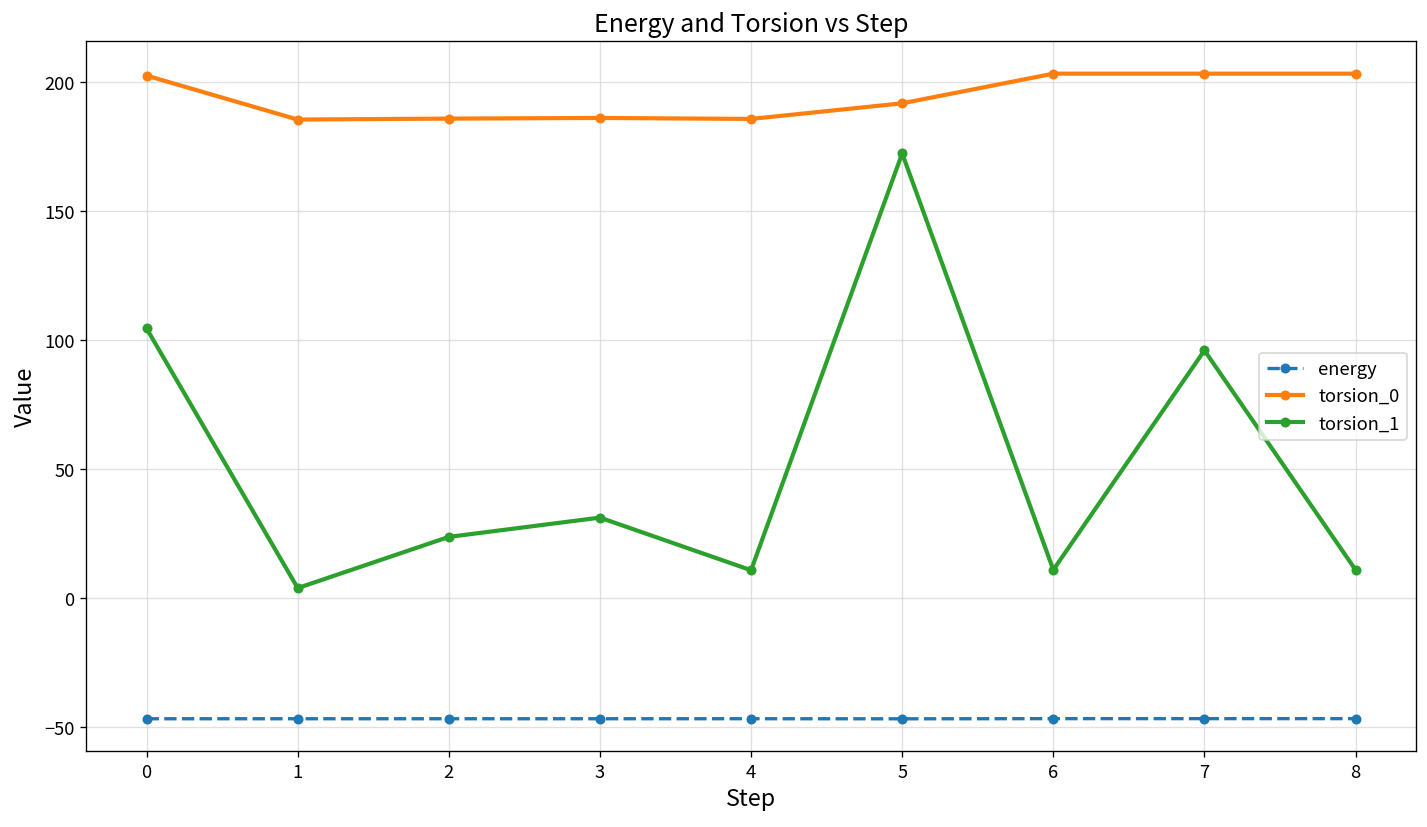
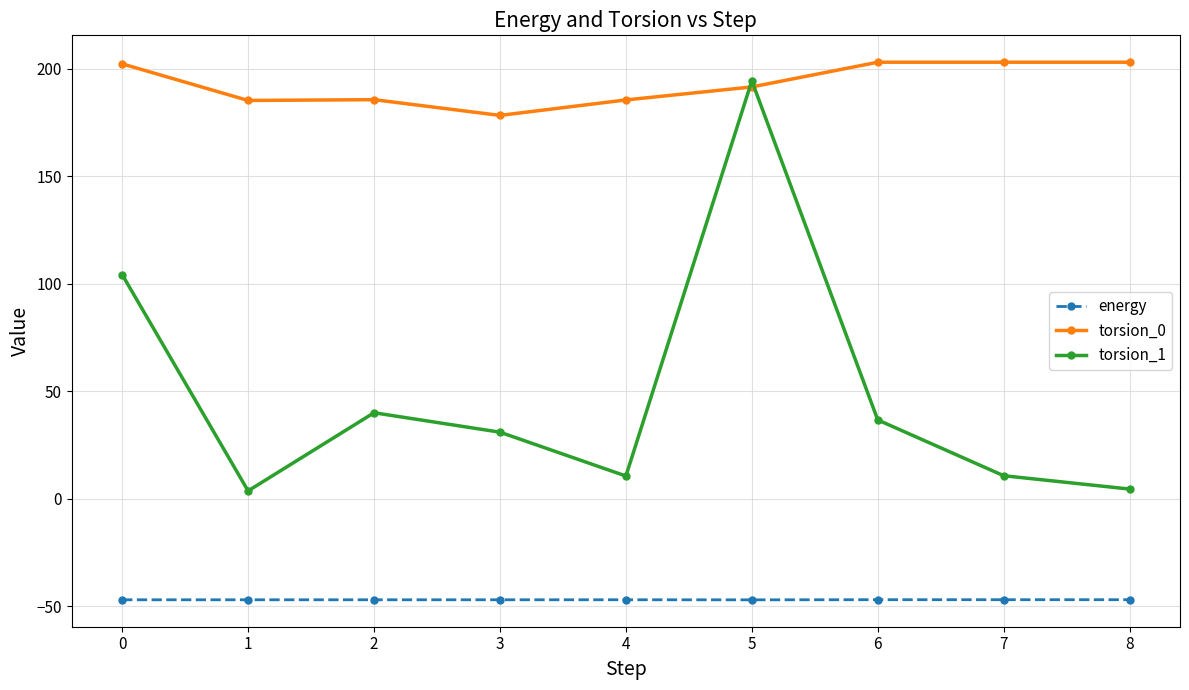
  {
    "energy": {
      "0": -47,
      "1": -47,
      "2": -47,
      "3": -47,
      "4": -47,
      "5": -47,
      "6": -47,
      "7": -47,
      "8": -47
    },
    "torsion_0": {
      "0": 202,
      "1": 185,
      "2": 186,
-     "3": 186,
+     "3": 178,
      "4": 186,
      "5": 192,
      "6": 203,
      "7": 203,
      "8": 203
    },
    "torsion_1": {
      "0": 104,
      "1": 4,
-     "2": 24,
+     "2": 40,
      "3": 31,
      "4": 11,
-     "5": 172,
-     "6": 11,
-     "7": 96,
-     "8": 11
+     "5": 194,
+     "6": 37,
+     "7": 11,
+     "8": 5
    }
  }
